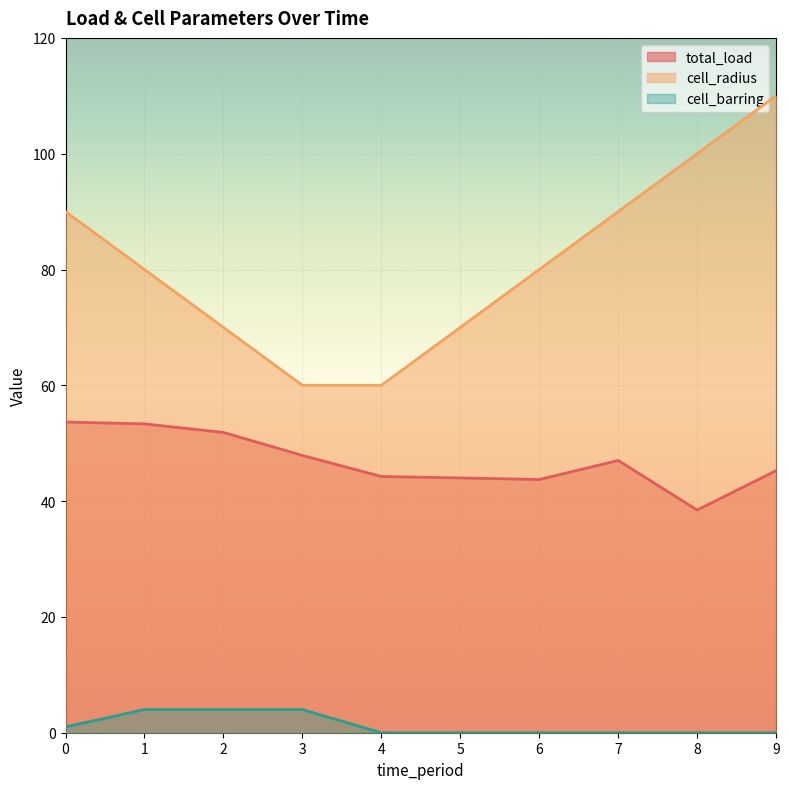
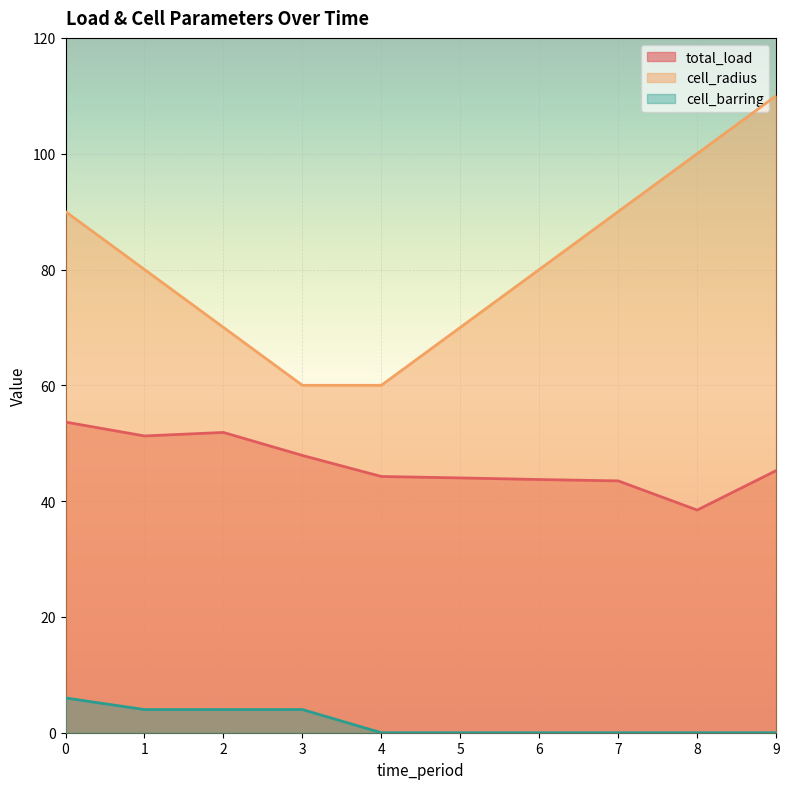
  {
    "total_load": {
      "0": 54,
-     "1": 53,
+     "1": 51,
      "2": 52,
      "3": 48,
      "4": 44,
      "5": 44,
      "6": 44,
-     "7": 47,
+     "7": 43,
      "8": 38,
      "9": 45
    },
    "cell_radius": {
      "0": 90,
      "1": 80,
      "2": 70,
      "3": 60,
      "4": 60,
      "5": 70,
      "6": 80,
      "7": 90,
      "8": 100,
      "9": 110
    },
    "cell_barring": {
-     "0": 1,
+     "0": 6,
      "1": 4,
      "2": 4,
      "3": 4,
      "4": 0,
      "5": 0,
      "6": 0,
      "7": 0,
      "8": 0,
      "9": 0
    }
  }
